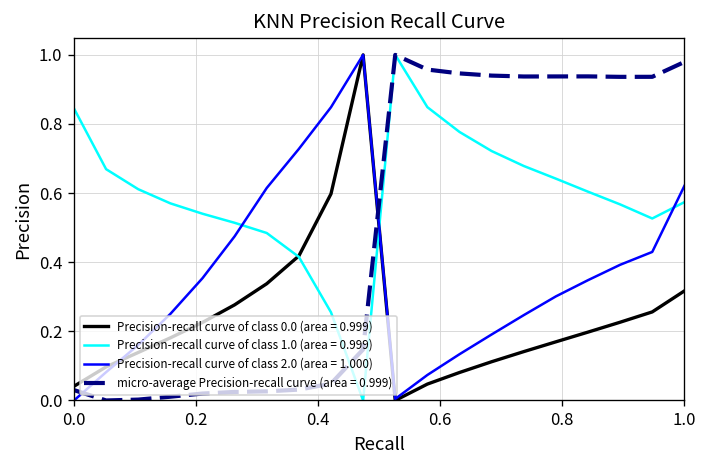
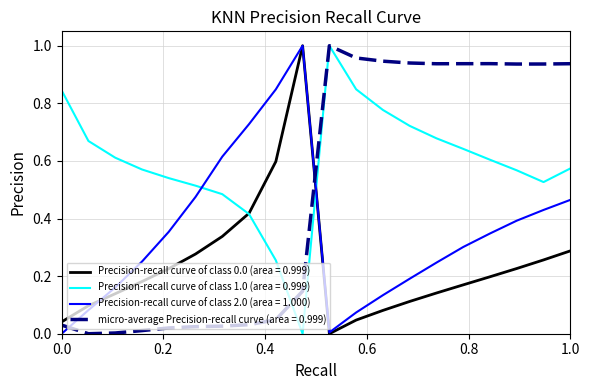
  {
    "Precision-recall curve of class 0.0 (area = 0.999)": {
      "0.0": 0.04,
-     "1.0": 0.32
+     "1.0": 0.29
    },
    "Precision-recall curve of class 1.0 (area = 0.999)": {
      "0.0": 0.84,
      "1.0": 0.57
    },
    "Precision-recall curve of class 2.0 (area = 1.000)": {
      "0.0": 0.00,
-     "1.0": 0.62
+     "1.0": 0.46
    },
    "micro-average Precision-recall curve (area = 0.999)": {
      "0.0": 0.03,
-     "1.0": 0.98
+     "1.0": 0.94
    }
  }
